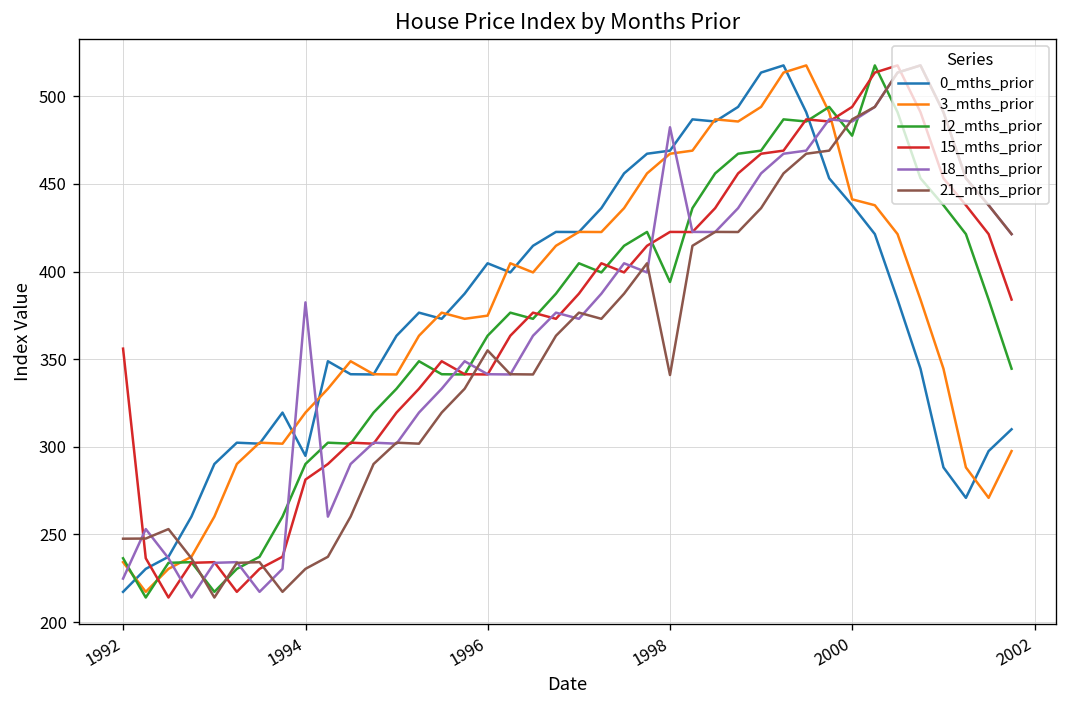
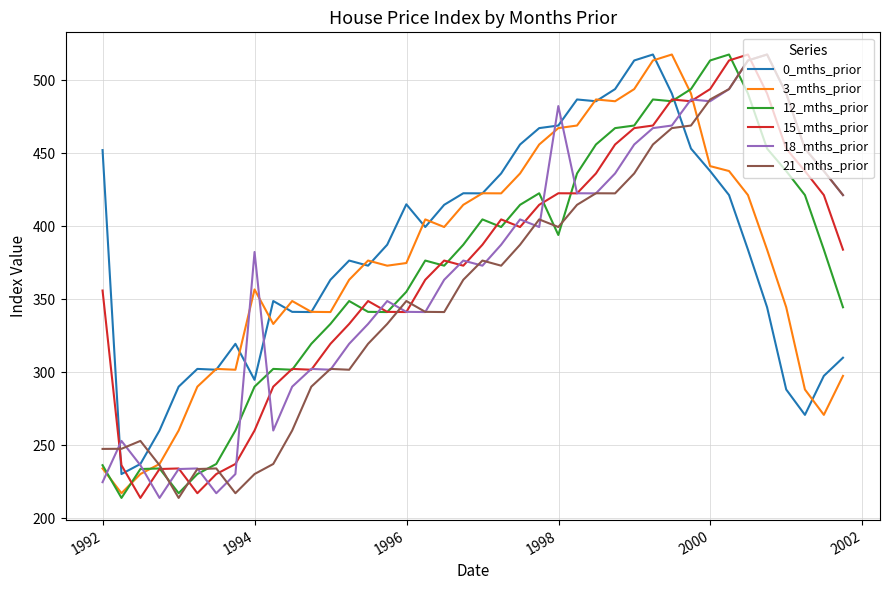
  {
    "0_mths_prior": {
-     "1992": 217,
+     "1992": 452,
      "1994": 295,
-     "1996": 405,
+     "1996": 415,
      "1998": 469,
      "2000": 438
    },
    "3_mths_prior": {
      "1992": 234,
-     "1994": 320,
+     "1994": 357,
      "1996": 375,
      "1998": 467,
      "2000": 441
    },
    "12_mths_prior": {
      "1992": 236,
      "1994": 290,
-     "1996": 363,
+     "1996": 355,
      "1998": 394,
-     "2000": 478
+     "2000": 514
    },
    "15_mths_prior": {
      "1992": 356,
-     "1994": 281,
+     "1994": 260,
      "1998": 423,
      "2000": 494
    },
    "18_mths_prior": {
      "1992": 225,
      "1994": 382,
      "1998": 482
    },
    "21_mths_prior": {
      "1992": 248,
      "1994": 230,
-     "1996": 355,
-     "1998": 341
+     "1996": 349,
+     "1998": 399
    }
  }
